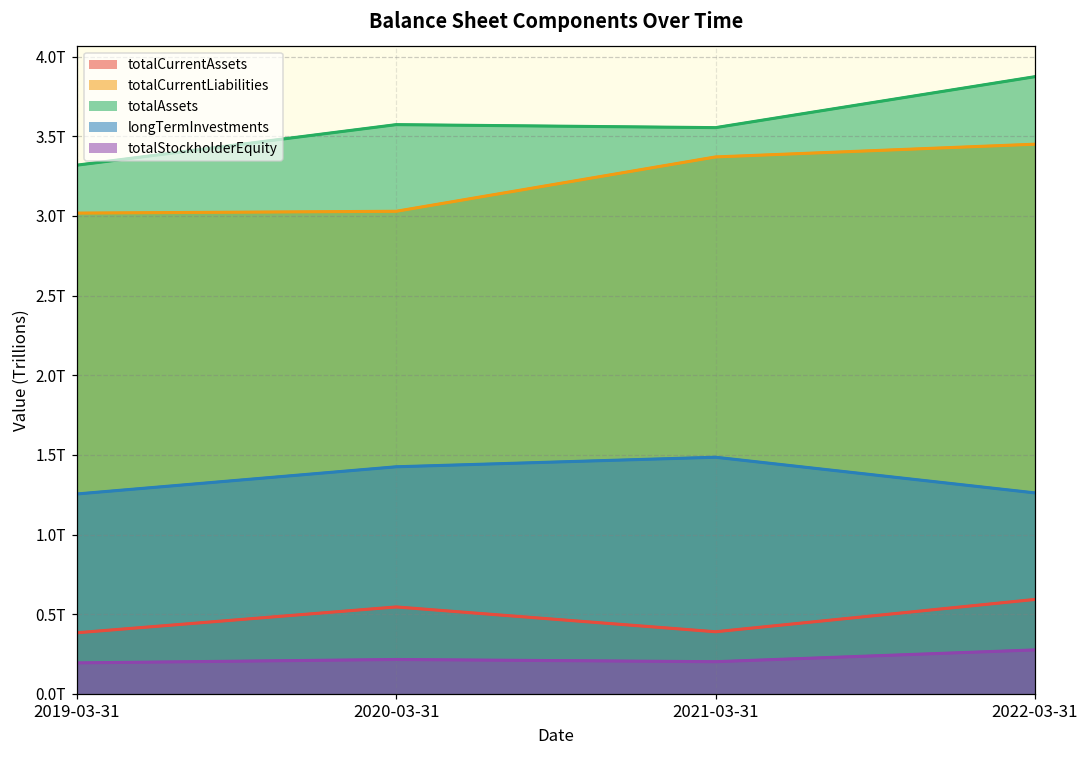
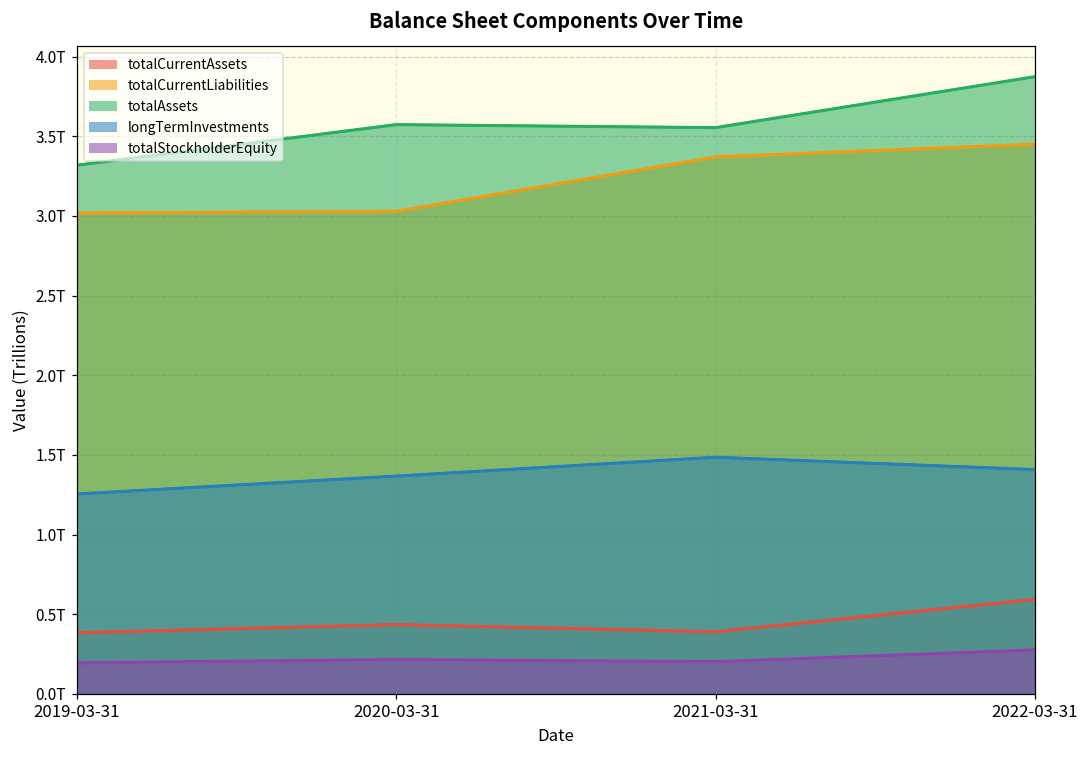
  {
    "totalCurrentAssets": {
      "2019-03-31": "0.38T",
-     "2020-03-31": "0.55T",
+     "2020-03-31": "0.43T",
      "2021-03-31": "0.39T",
      "2022-03-31": "0.59T"
    },
    "totalCurrentLiabilities": {
      "2019-03-31": "3.02T",
      "2020-03-31": "3.03T",
      "2021-03-31": "3.37T",
      "2022-03-31": "3.45T"
    },
    "totalAssets": {
      "2019-03-31": "3.32T",
      "2020-03-31": "3.57T",
      "2021-03-31": "3.55T",
      "2022-03-31": "3.87T"
    },
    "longTermInvestments": {
      "2019-03-31": "1.25T",
-     "2020-03-31": "1.43T",
+     "2020-03-31": "1.37T",
      "2021-03-31": "1.49T",
-     "2022-03-31": "1.26T"
+     "2022-03-31": "1.41T"
    },
    "totalStockholderEquity": {
      "2019-03-31": "0.19T",
      "2020-03-31": "0.22T",
      "2021-03-31": "0.20T",
      "2022-03-31": "0.28T"
    }
  }
